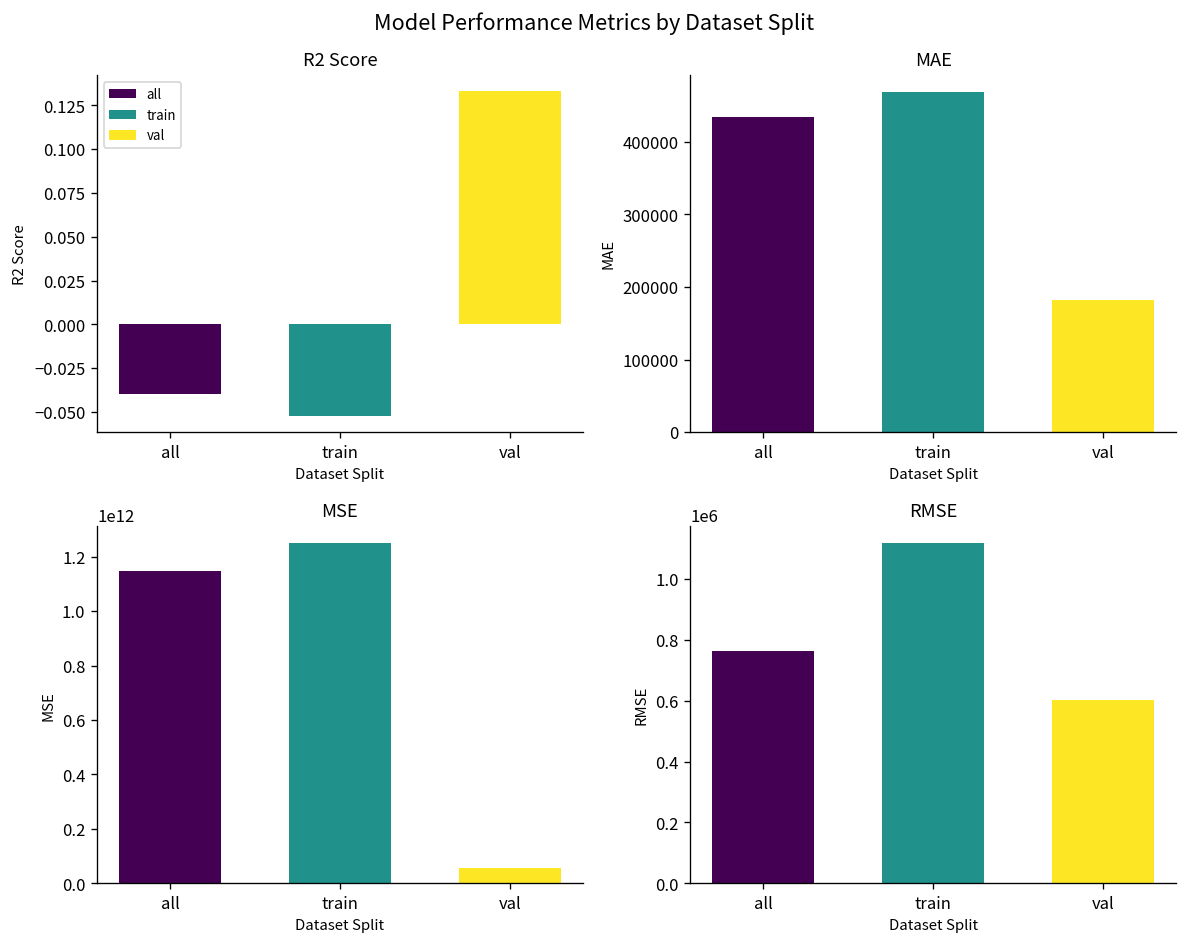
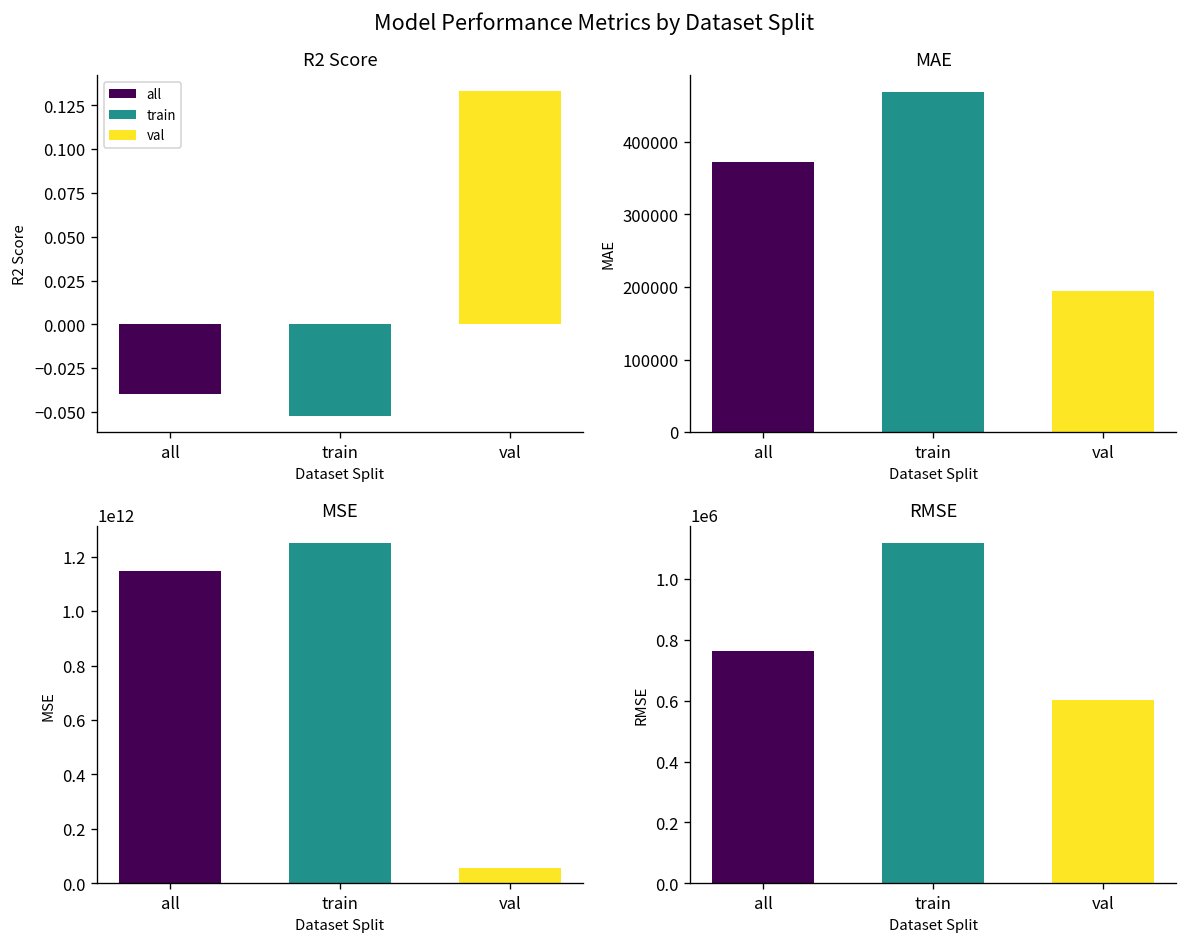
  {
    "R2 Score": {
      "all": -0.040,
      "train": -0.052,
      "val": 0.133
    },
    "MAE": {
-     "all": 430000,
+     "all": 370000,
      "train": 470000,
-     "val": 180000
+     "val": 190000
    },
    "MSE": {
      "all": 1150000000000,
      "train": 1250000000000,
      "val": 60000000000
    },
    "RMSE": {
      "all": 760000,
      "train": 1120000,
      "val": 600000
    }
  }
